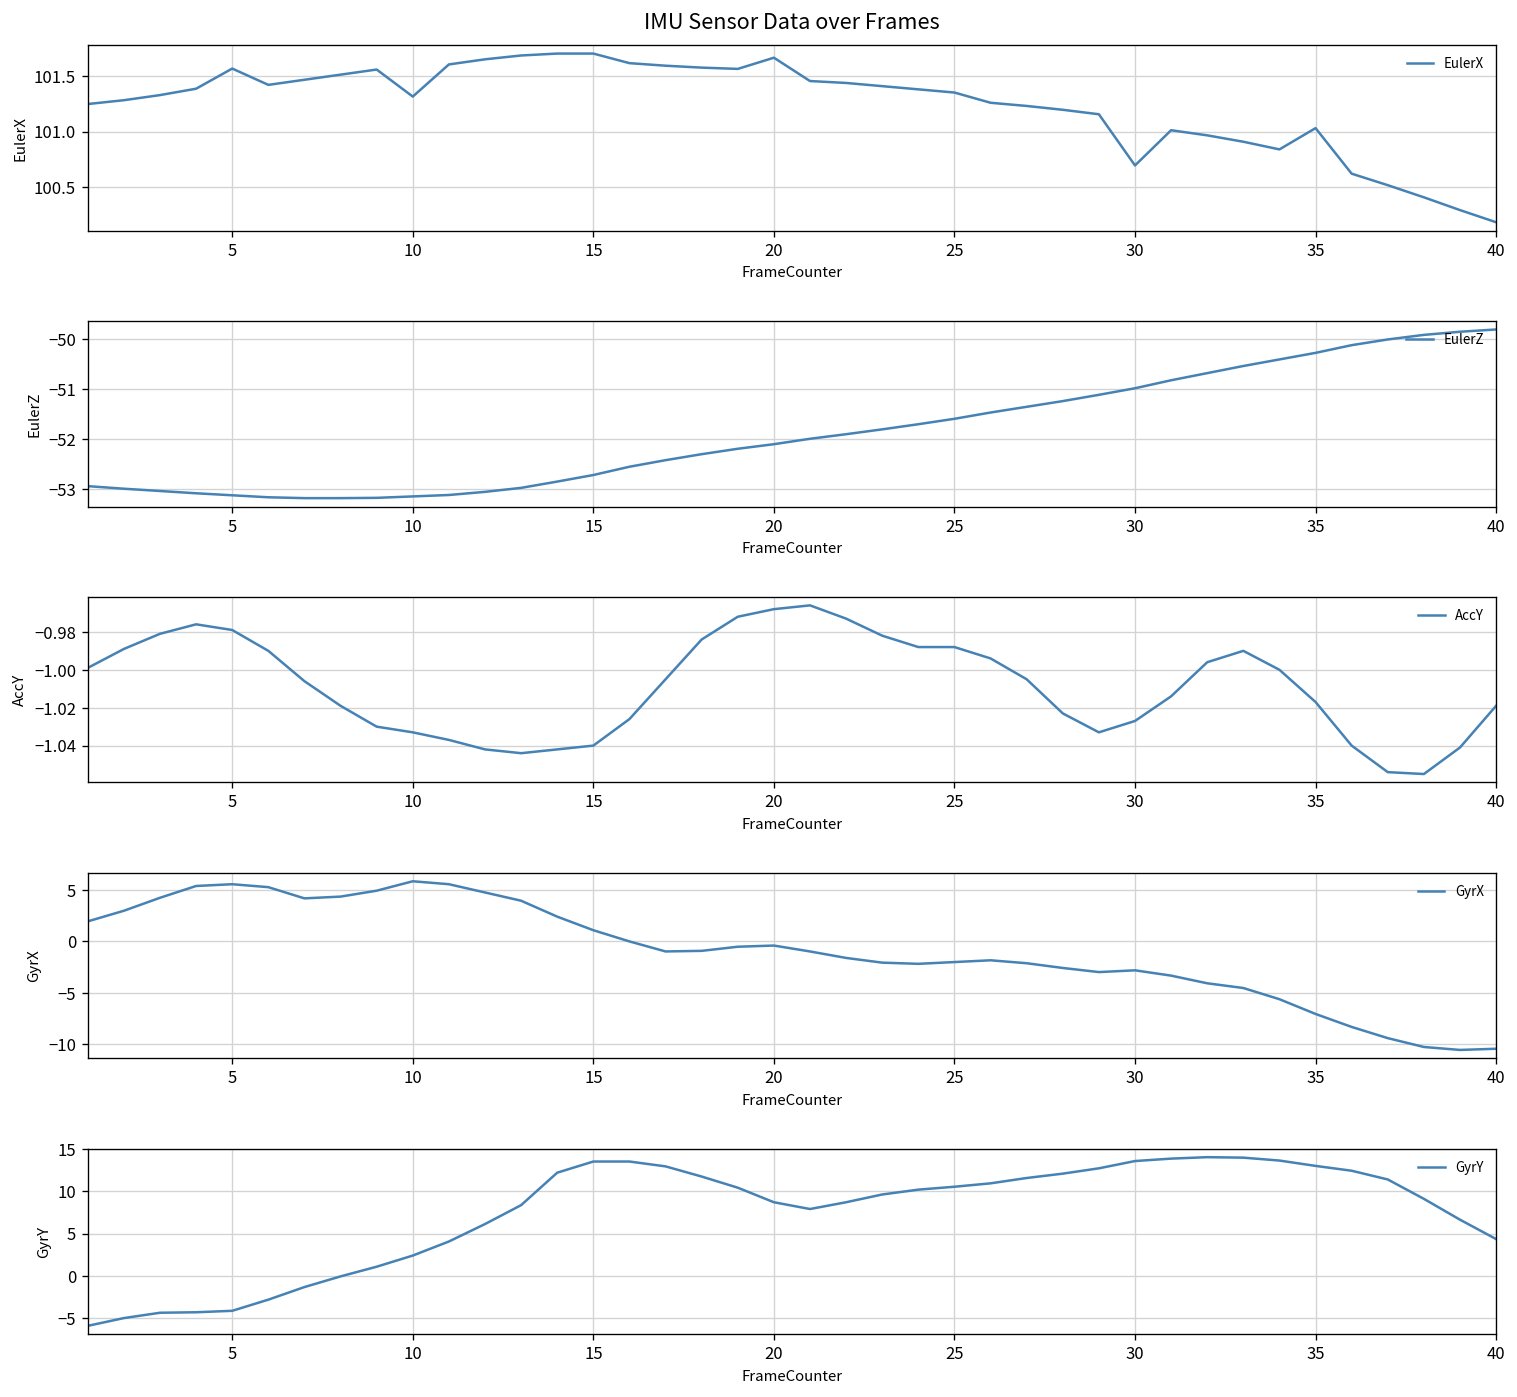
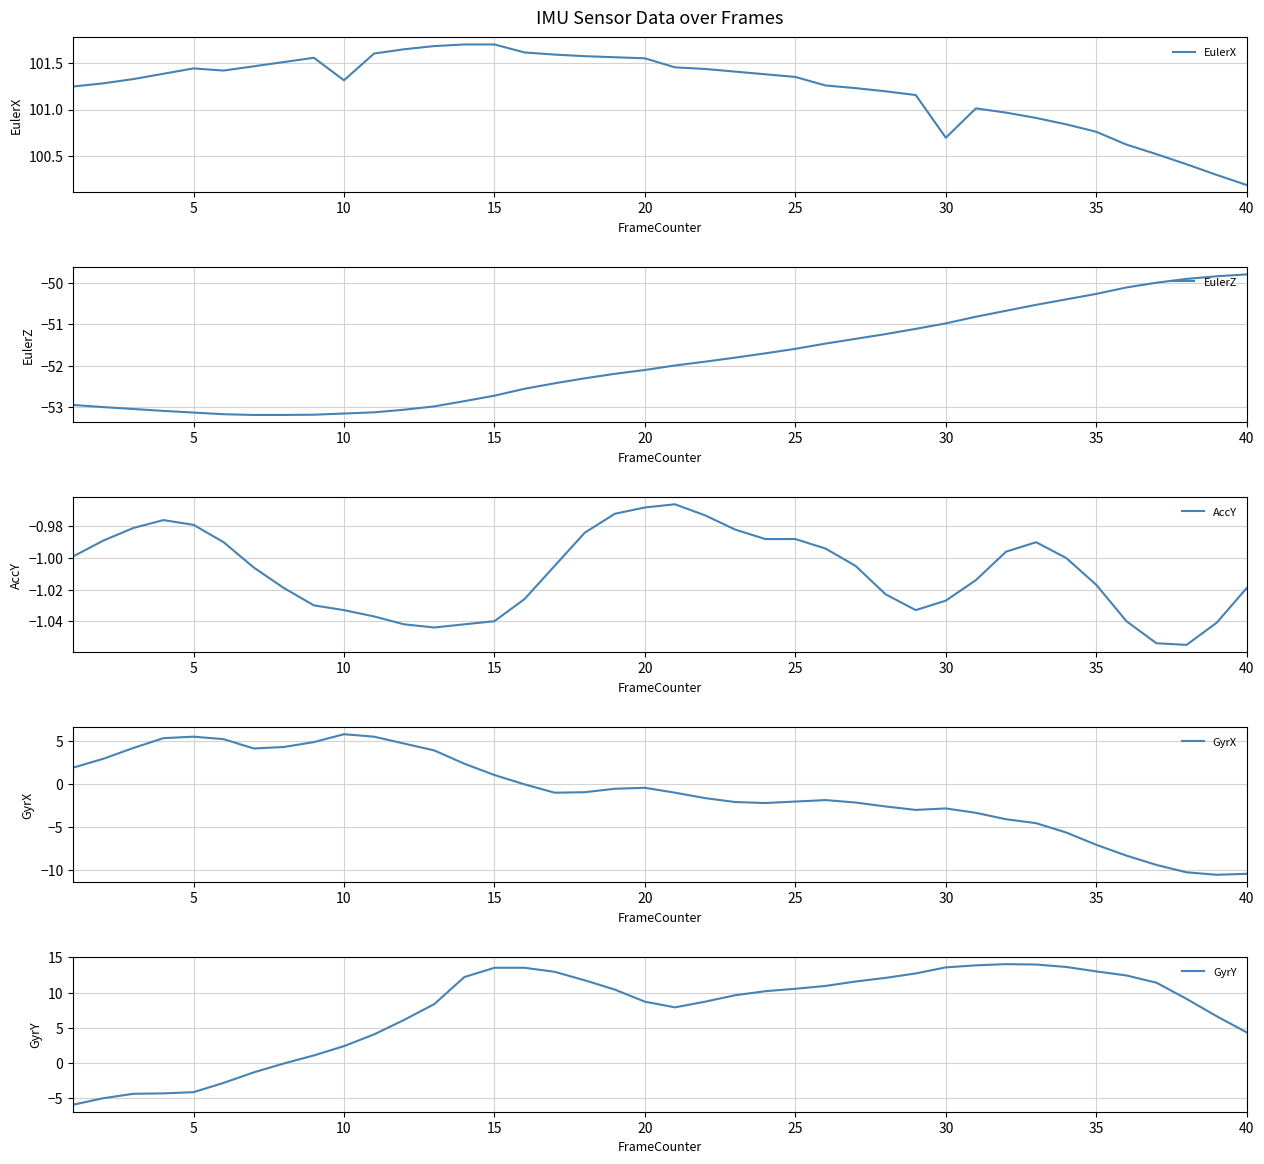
  {
    "IMU Sensor Data over Frames": {
-     "5": 101.6,
+     "5": 101.4,
      "10": 101.3,
      "15": 101.7,
-     "20": 101.7,
+     "20": 101.6,
      "25": 101.4,
      "30": 100.7,
-     "35": 101.0,
+     "35": 100.8,
      "40": 100.2
    }
  }
